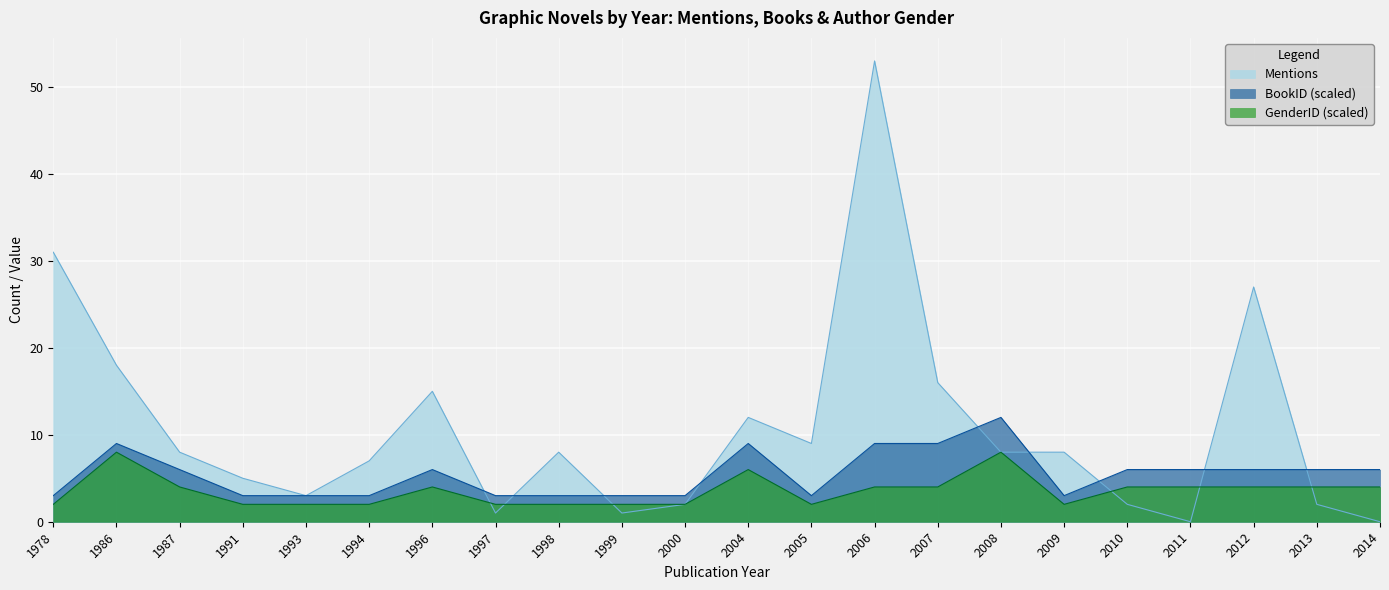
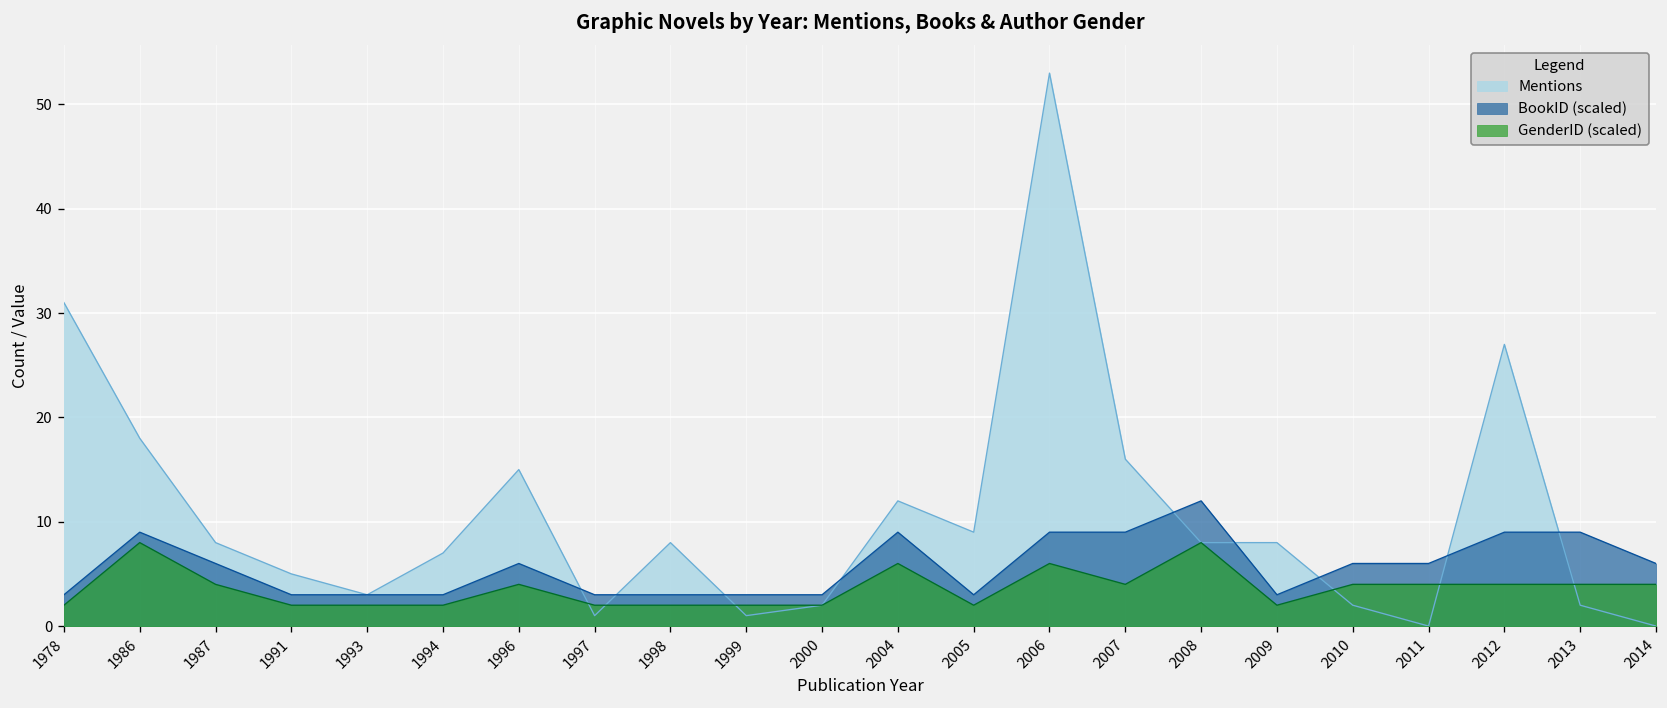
  {
    "Mentions": {
      "1978": 31,
      "1986": 18,
      "1987": 8,
      "1991": 5,
      "1994": 7,
      "1996": 15,
      "1997": 1,
      "1998": 8,
      "1999": 1,
      "2004": 12,
      "2005": 9,
      "2006": 53,
      "2007": 16,
      "2009": 8,
      "2010": 2,
      "2011": 0,
      "2012": 27,
      "2013": 2,
      "2014": 0
    },
    "BookID (scaled)": {
      "1978": 3,
      "1986": 9,
      "1987": 6,
      "1991": 3,
      "1994": 3,
      "1996": 6,
      "1997": 3,
      "1998": 3,
      "1999": 3,
      "2000": 3,
      "2004": 9,
      "2005": 3,
      "2006": 9,
      "2007": 9,
      "2008": 12,
      "2009": 3,
      "2010": 6,
      "2011": 6,
-     "2012": 6,
-     "2013": 6,
+     "2012": 9,
+     "2013": 9,
      "2014": 6
    },
    "GenderID (scaled)": {
      "1978": 2,
      "1986": 8,
      "1987": 4,
      "1991": 2,
      "1993": 2,
      "1994": 2,
      "1996": 4,
      "1997": 2,
      "1998": 2,
      "1999": 2,
      "2004": 6,
      "2005": 2,
-     "2006": 4,
+     "2006": 6,
      "2007": 4,
      "2009": 2,
      "2010": 4,
      "2011": 4,
      "2012": 4,
      "2013": 4,
      "2014": 4
    }
  }
